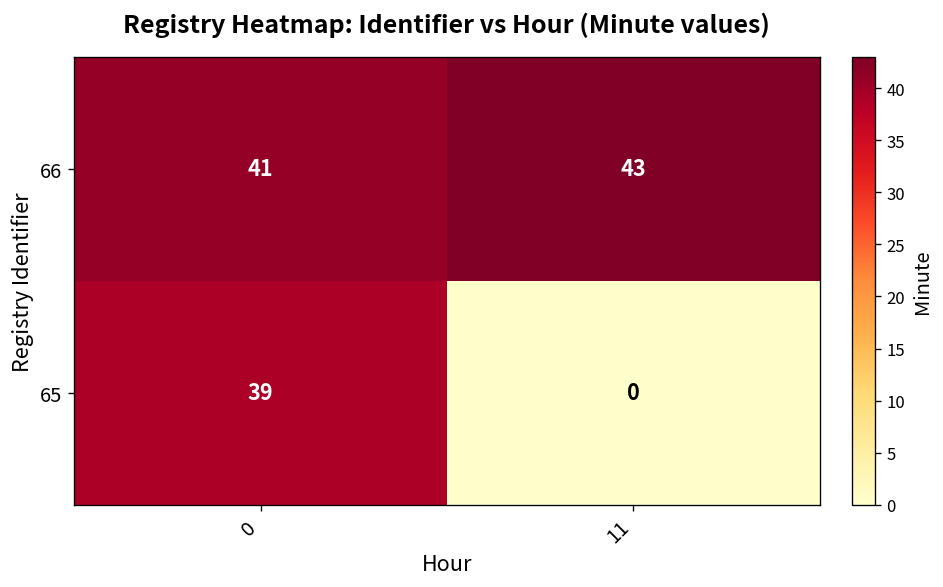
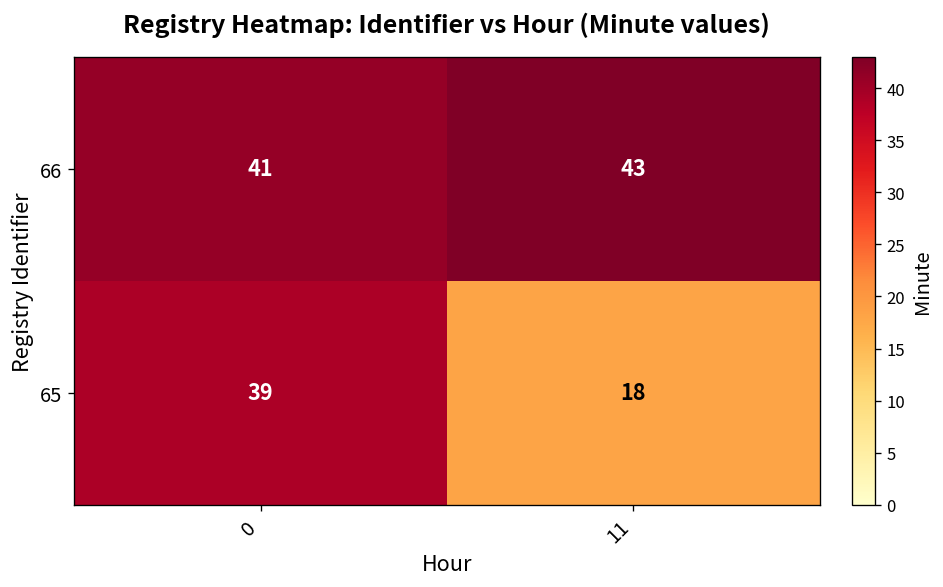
  {
    "66": {
      "0": 41,
      "11": 43
    },
    "65": {
      "0": 39,
-     "11": 0
+     "11": 18
    }
  }
